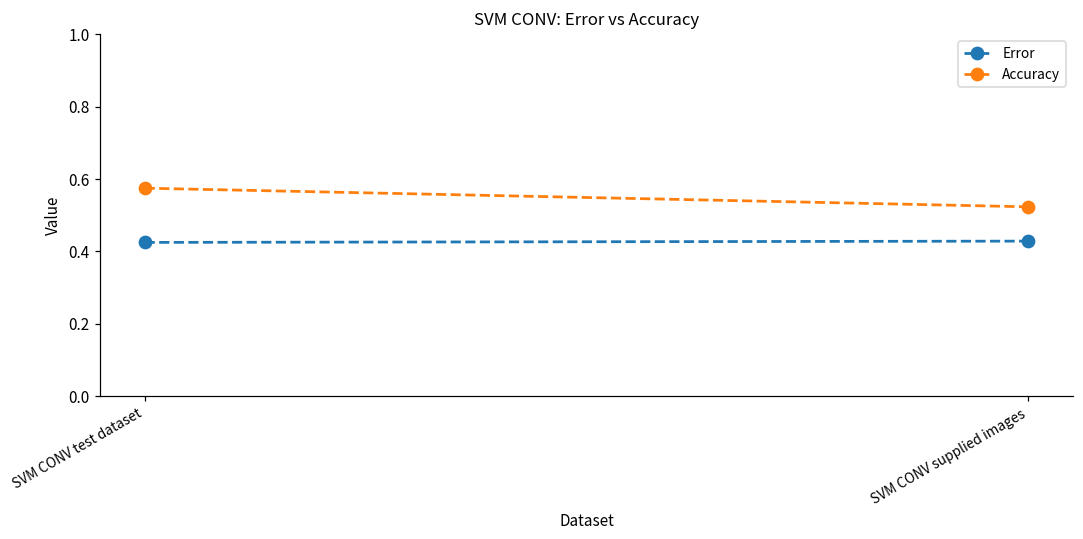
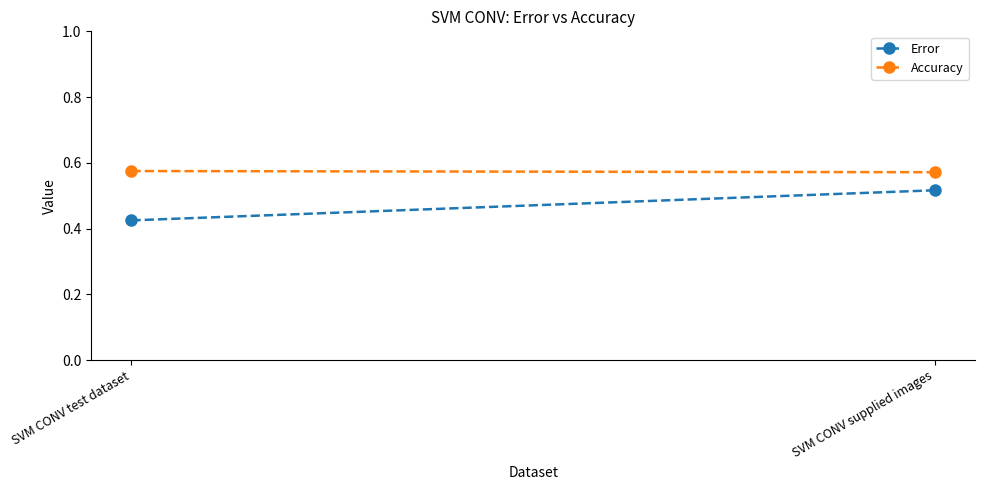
  {
    "Error": {
      "SVM CONV test dataset": 0.43,
-     "SVM CONV supplied images": 0.43
+     "SVM CONV supplied images": 0.52
    },
    "Accuracy": {
      "SVM CONV test dataset": 0.58,
-     "SVM CONV supplied images": 0.52
+     "SVM CONV supplied images": 0.57
    }
  }
